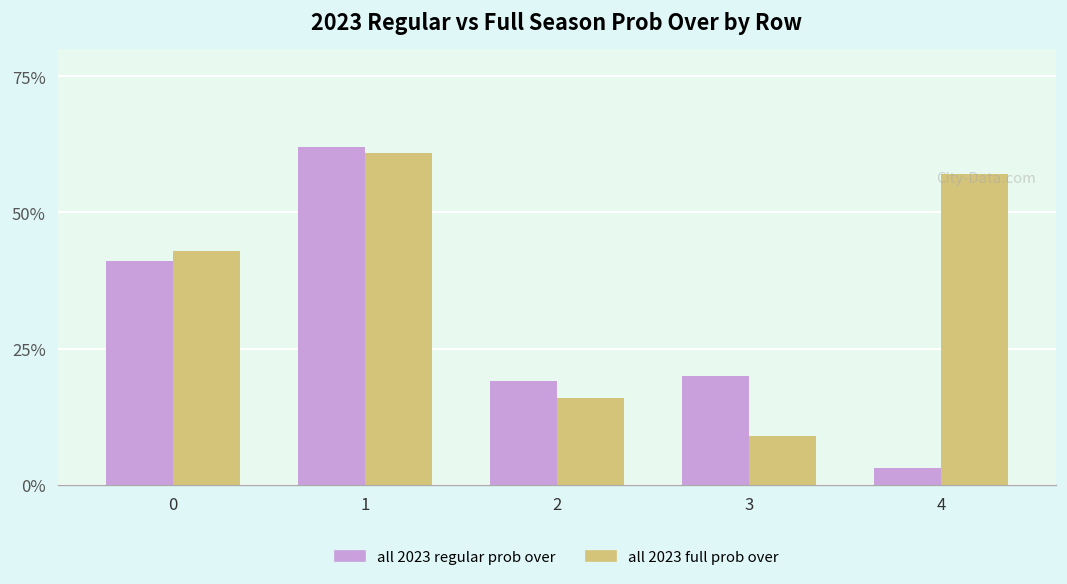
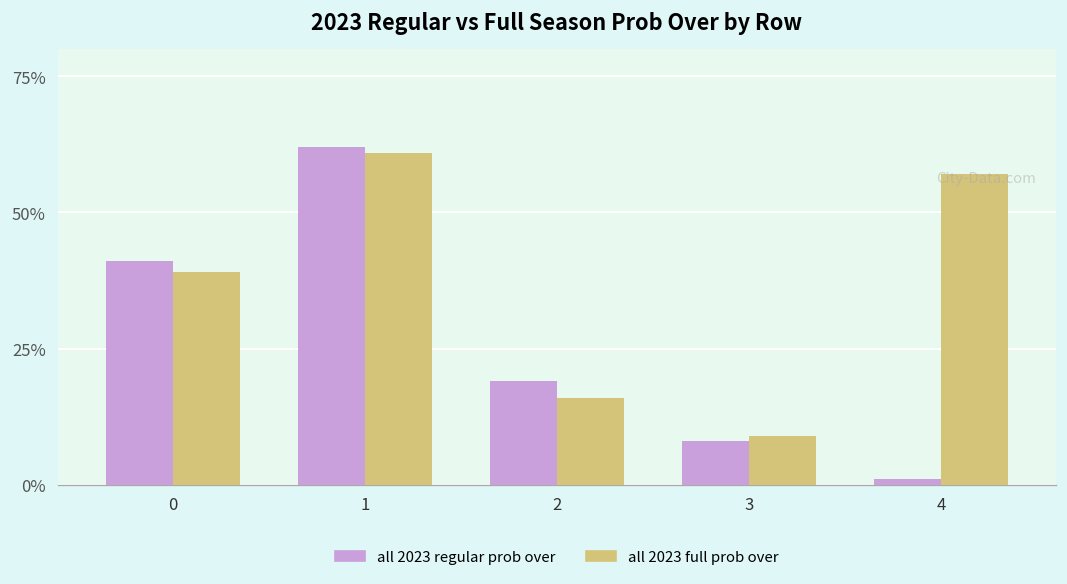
  {
    "all 2023 regular prob over": {
      "0": "41%",
      "1": "62%",
      "2": "19%",
-     "3": "20%",
-     "4": "3%"
+     "3": "8%",
+     "4": "1%"
    },
    "all 2023 full prob over": {
-     "0": "43%",
+     "0": "39%",
      "1": "61%",
      "2": "16%",
      "3": "9%",
      "4": "57%"
    }
  }
